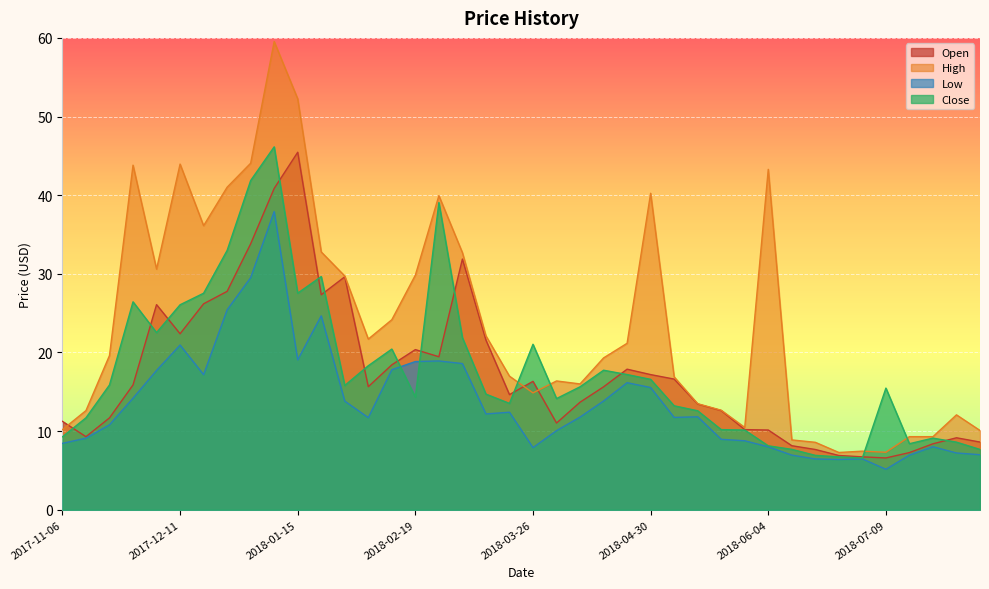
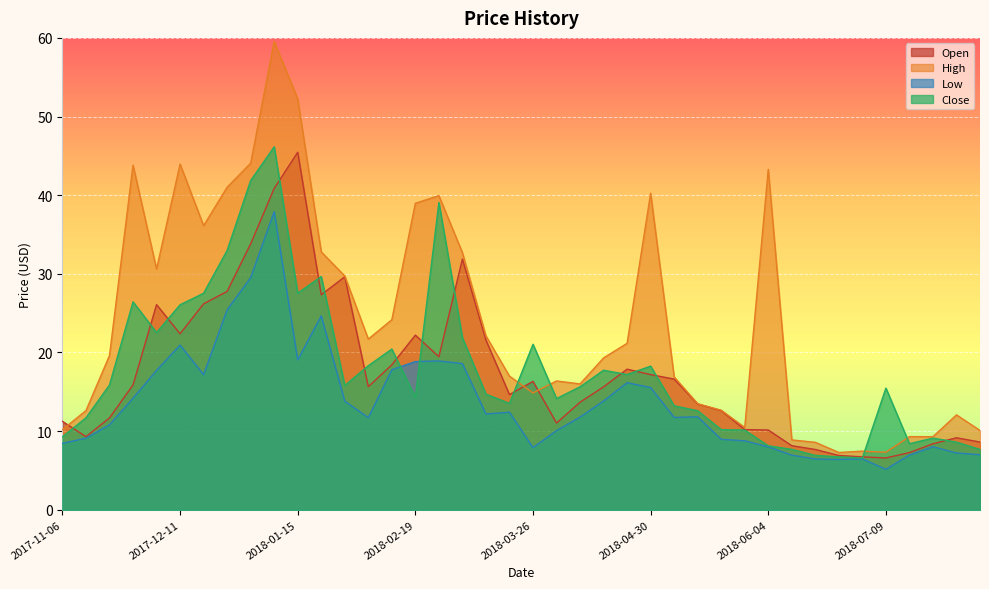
  {
    "Open": {
      "2017-11-06": 11,
      "2017-12-11": 22,
      "2018-01-15": 45,
-     "2018-02-19": 20,
+     "2018-02-19": 22,
      "2018-03-26": 16,
      "2018-04-30": 17,
      "2018-06-04": 10,
      "2018-07-09": 7
    },
    "High": {
      "2017-11-06": 10,
      "2017-12-11": 44,
      "2018-01-15": 52,
-     "2018-02-19": 30,
+     "2018-02-19": 39,
      "2018-03-26": 15,
      "2018-04-30": 40,
      "2018-06-04": 43,
      "2018-07-09": 7
    },
    "Low": {
      "2017-11-06": 8,
      "2017-12-11": 21,
      "2018-01-15": 19,
      "2018-02-19": 19,
      "2018-03-26": 8,
      "2018-04-30": 16,
      "2018-07-09": 5
    },
    "Close": {
      "2017-11-06": 9,
      "2017-12-11": 26,
      "2018-01-15": 28,
      "2018-02-19": 14,
      "2018-03-26": 21,
-     "2018-04-30": 17,
+     "2018-04-30": 18,
      "2018-07-09": 15
    }
  }
